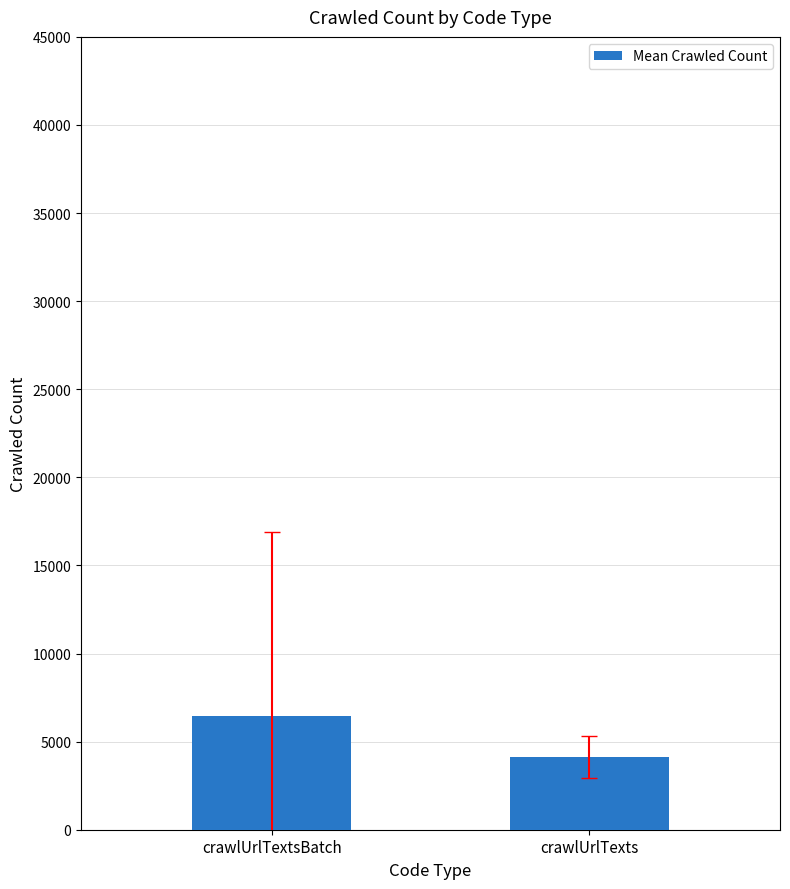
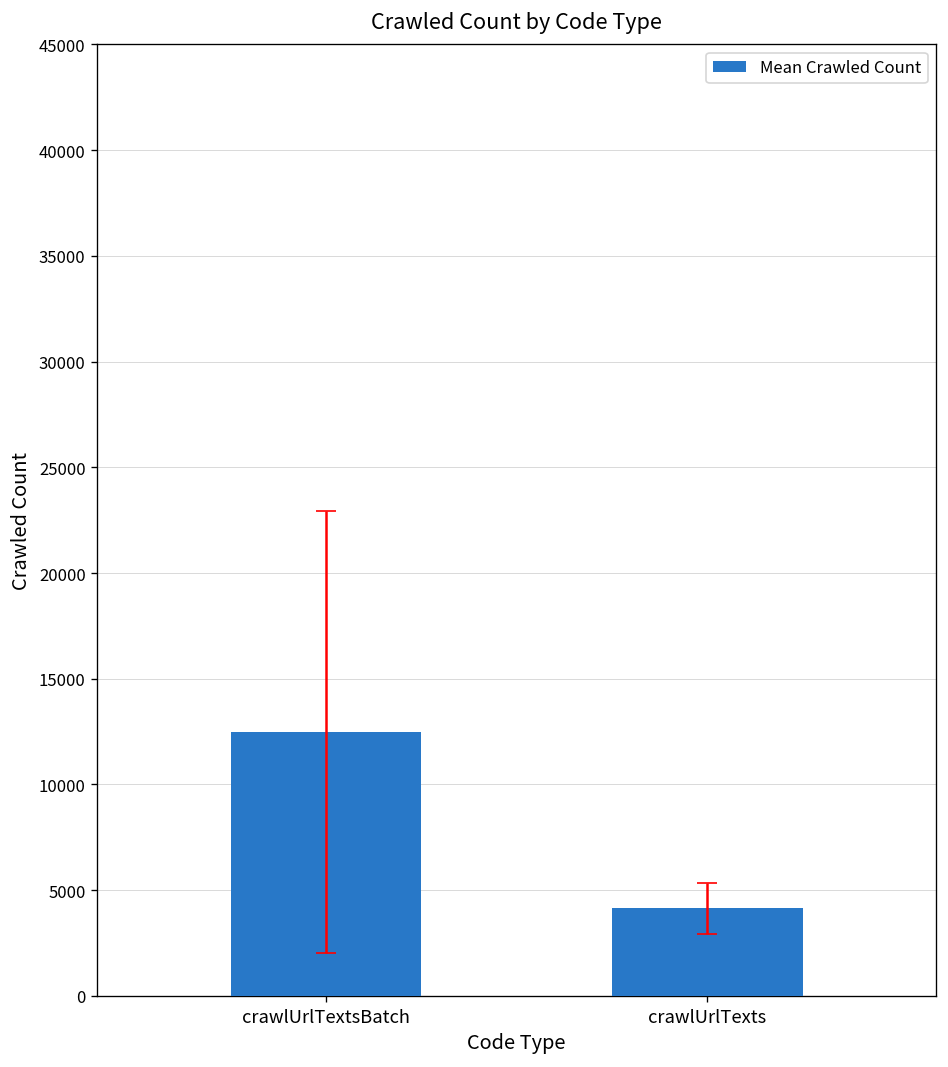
  {
    "Mean Crawled Count": {
-     "crawlUrlTextsBatch": 6500,
+     "crawlUrlTextsBatch": 12500,
      "crawlUrlTexts": 4100
    }
  }
